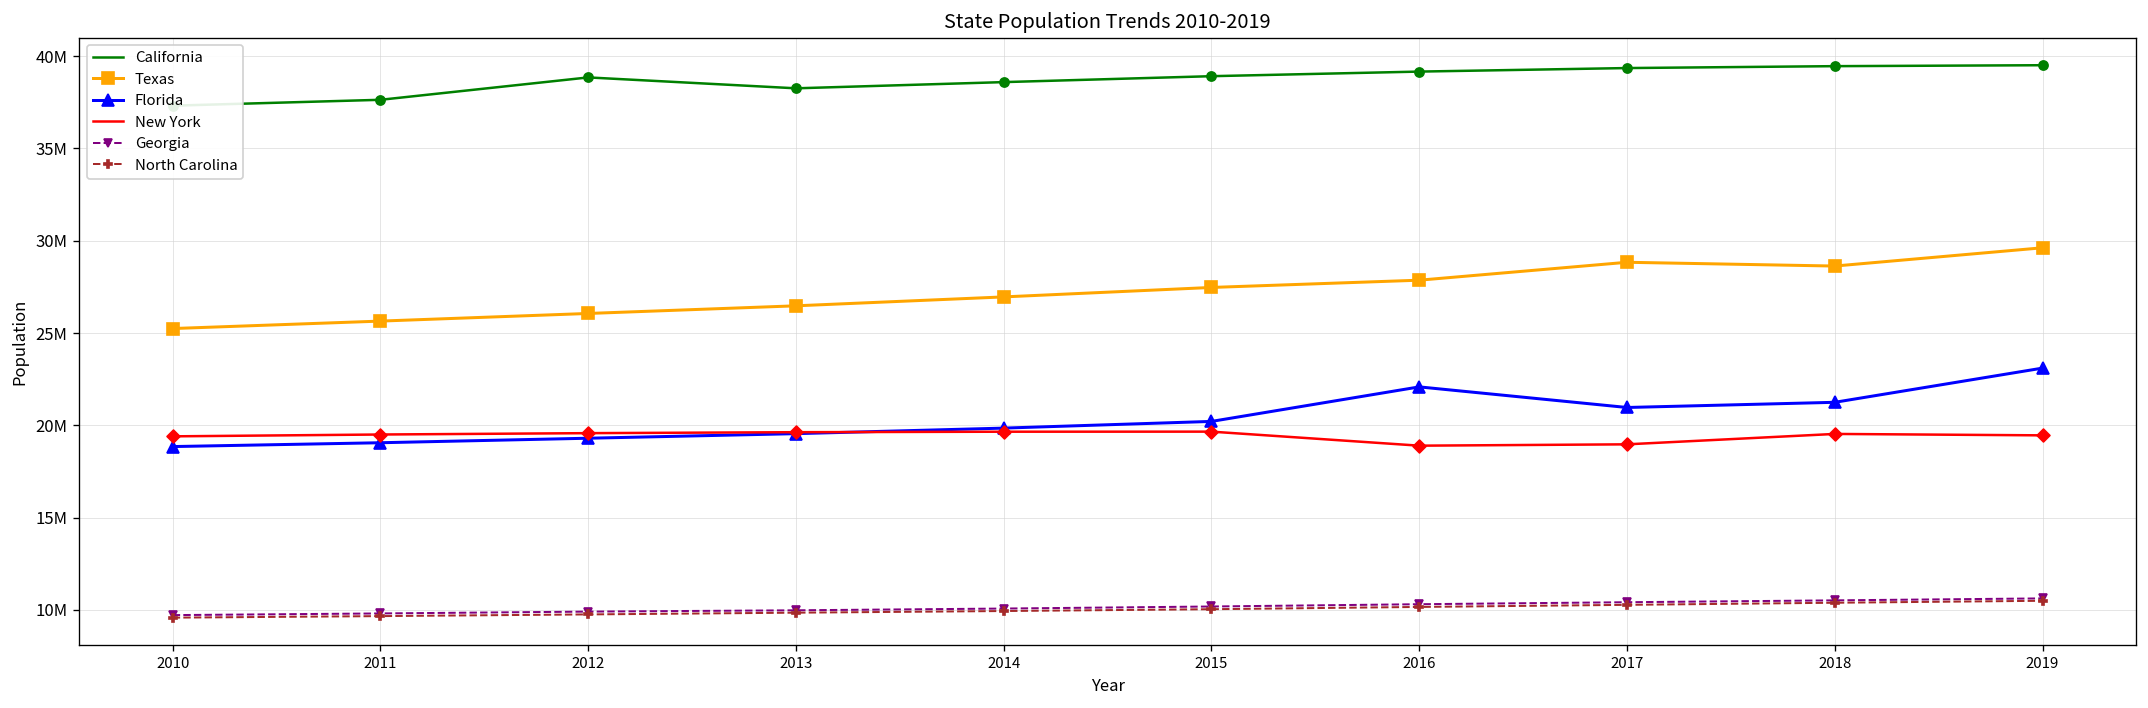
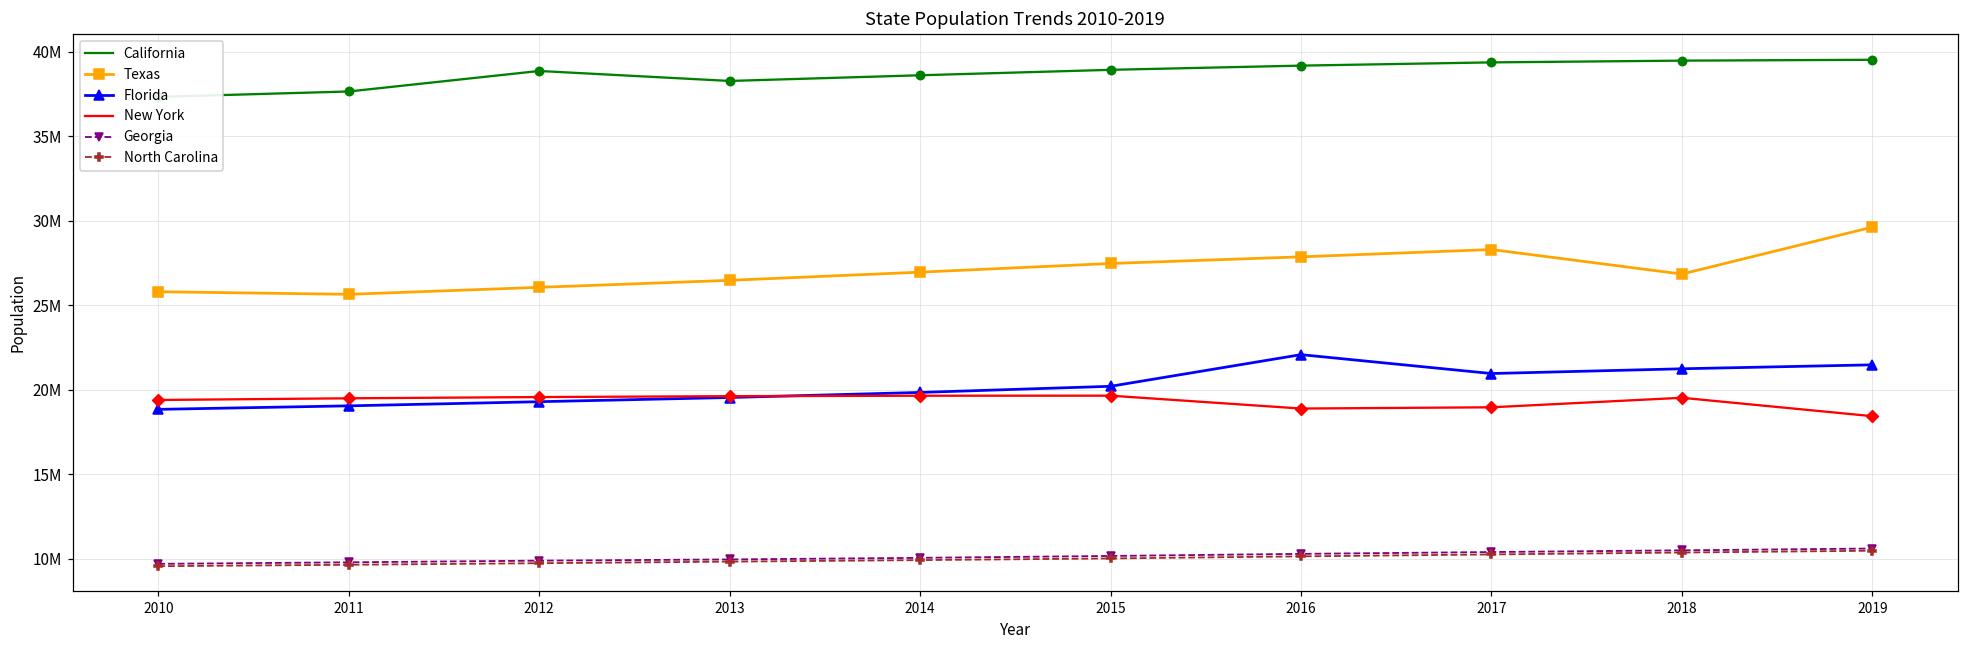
  {
    "California": {
      "2011": 37600000,
      "2012": 38900000,
      "2013": 38300000,
      "2014": 38600000,
      "2015": 38900000,
      "2016": 39200000,
      "2017": 39400000,
      "2018": 39500000,
      "2019": 39500000
    },
    "Texas": {
-     "2010": 25200000,
+     "2010": 25800000,
      "2011": 25600000,
      "2012": 26100000,
      "2013": 26500000,
      "2014": 27000000,
      "2015": 27500000,
      "2016": 27900000,
-     "2017": 28800000,
-     "2018": 28600000,
+     "2017": 28300000,
+     "2018": 26800000,
      "2019": 29600000
    },
    "Florida": {
      "2010": 18800000,
      "2011": 19100000,
      "2012": 19300000,
      "2014": 19800000,
      "2015": 20200000,
      "2016": 22100000,
      "2017": 21000000,
      "2018": 21200000,
-     "2019": 23100000
+     "2019": 21500000
    },
    "New York": {
      "2010": 19400000,
      "2011": 19500000,
      "2012": 19600000,
      "2014": 19700000,
      "2015": 19700000,
      "2016": 18900000,
      "2017": 19000000,
      "2018": 19500000,
-     "2019": 19500000
+     "2019": 18400000
    }
  }
